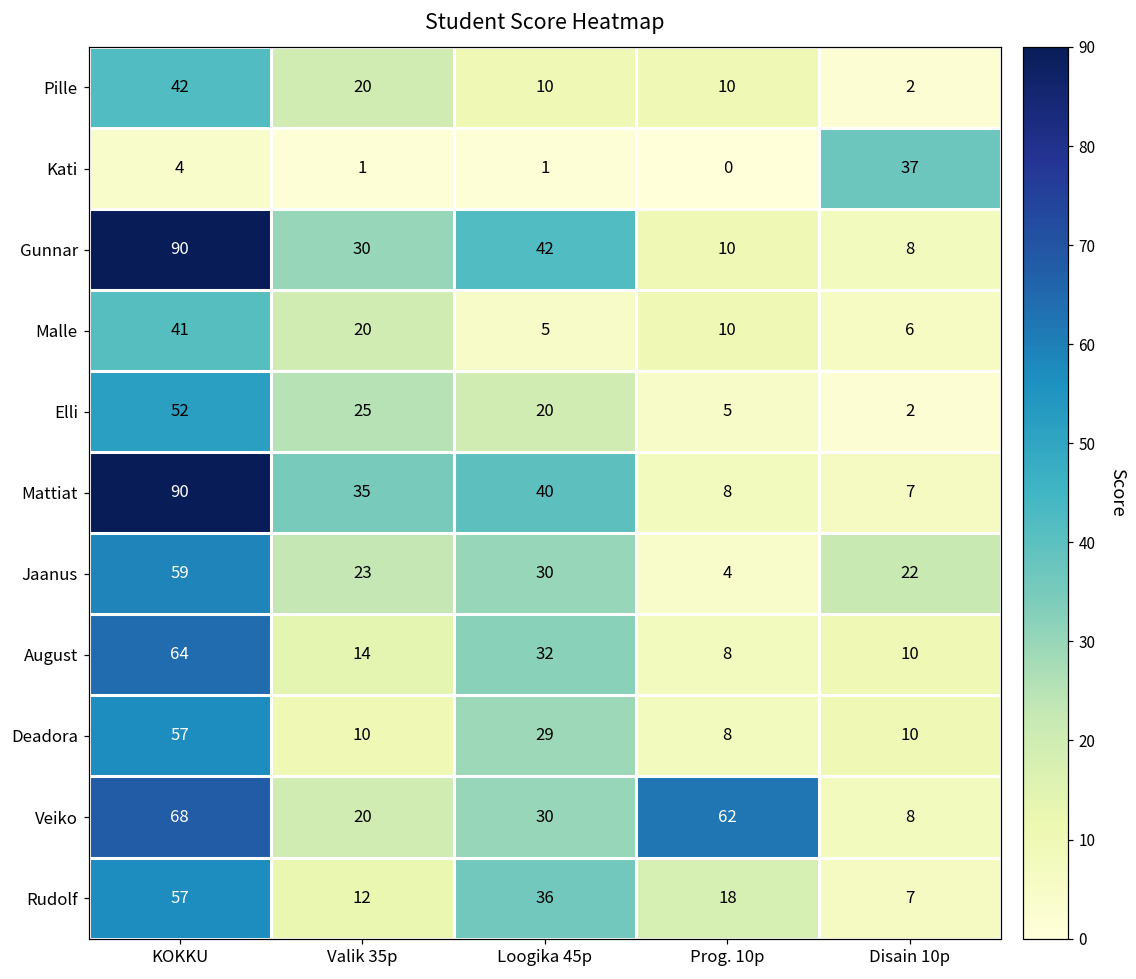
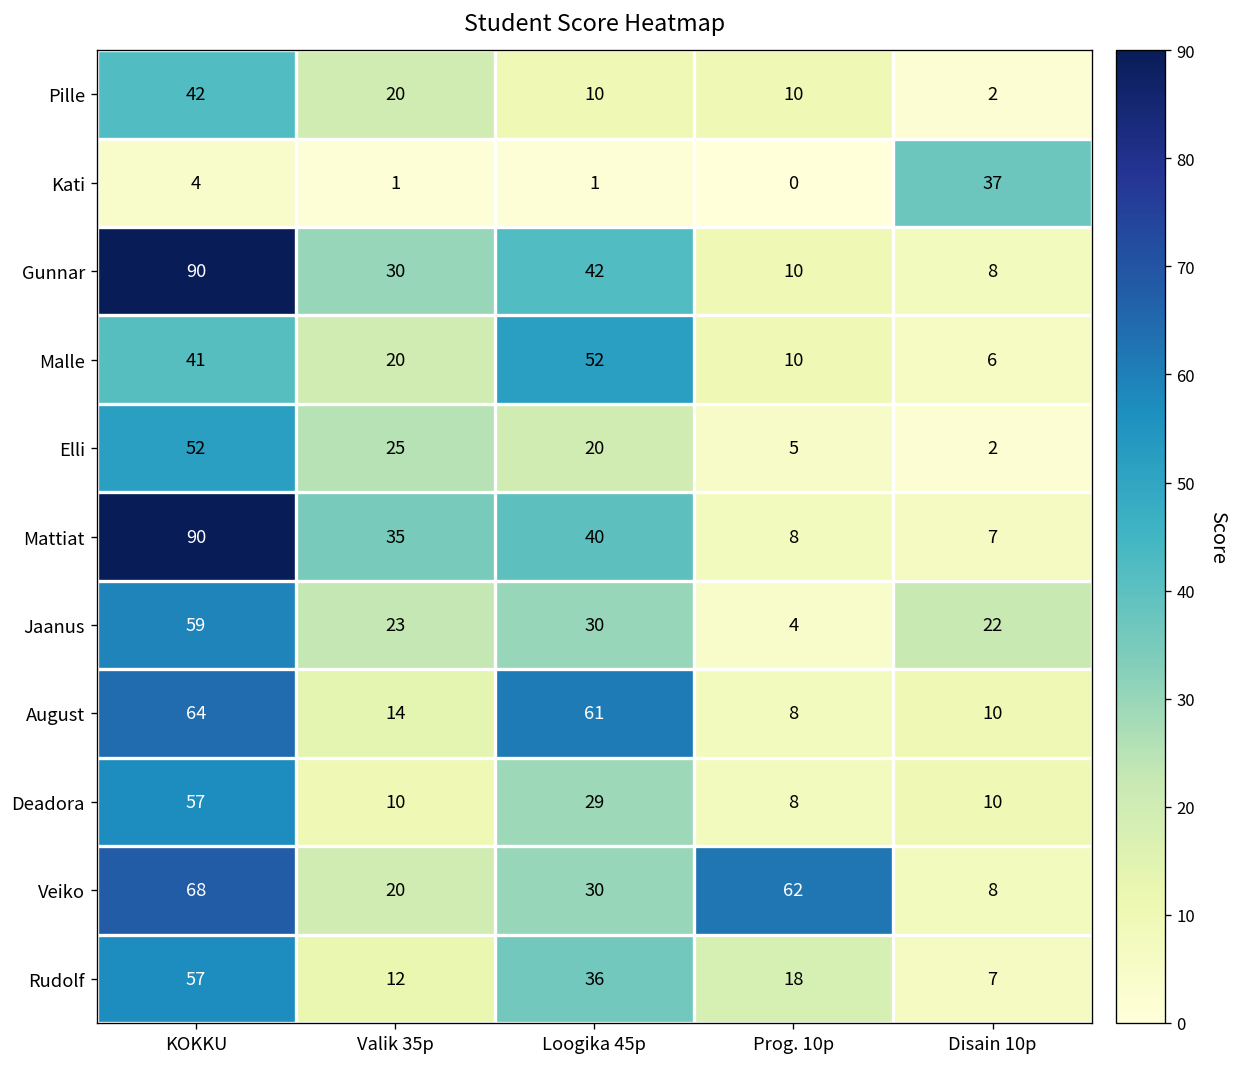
  {
    "Pille": {
      "KOKKU": 42,
      "Valik 35p": 20,
      "Loogika 45p": 10,
      "Prog. 10p": 10,
      "Disain 10p": 2
    },
    "Kati": {
      "KOKKU": 4,
      "Valik 35p": 1,
      "Loogika 45p": 1,
      "Prog. 10p": 0,
      "Disain 10p": 37
    },
    "Gunnar": {
      "KOKKU": 90,
      "Valik 35p": 30,
      "Loogika 45p": 42,
      "Prog. 10p": 10,
      "Disain 10p": 8
    },
    "Malle": {
      "KOKKU": 41,
      "Valik 35p": 20,
-     "Loogika 45p": 5,
+     "Loogika 45p": 52,
      "Prog. 10p": 10,
      "Disain 10p": 6
    },
    "Elli": {
      "KOKKU": 52,
      "Valik 35p": 25,
      "Loogika 45p": 20,
      "Prog. 10p": 5,
      "Disain 10p": 2
    },
    "Mattiat": {
      "KOKKU": 90,
      "Valik 35p": 35,
      "Loogika 45p": 40,
      "Prog. 10p": 8,
      "Disain 10p": 7
    },
    "Jaanus": {
      "KOKKU": 59,
      "Valik 35p": 23,
      "Loogika 45p": 30,
      "Prog. 10p": 4,
      "Disain 10p": 22
    },
    "August": {
      "KOKKU": 64,
      "Valik 35p": 14,
-     "Loogika 45p": 32,
+     "Loogika 45p": 61,
      "Prog. 10p": 8,
      "Disain 10p": 10
    },
    "Deadora": {
      "KOKKU": 57,
      "Valik 35p": 10,
      "Loogika 45p": 29,
      "Prog. 10p": 8,
      "Disain 10p": 10
    },
    "Veiko": {
      "KOKKU": 68,
      "Valik 35p": 20,
      "Loogika 45p": 30,
      "Prog. 10p": 62,
      "Disain 10p": 8
    },
    "Rudolf": {
      "KOKKU": 57,
      "Valik 35p": 12,
      "Loogika 45p": 36,
      "Prog. 10p": 18,
      "Disain 10p": 7
    }
  }
